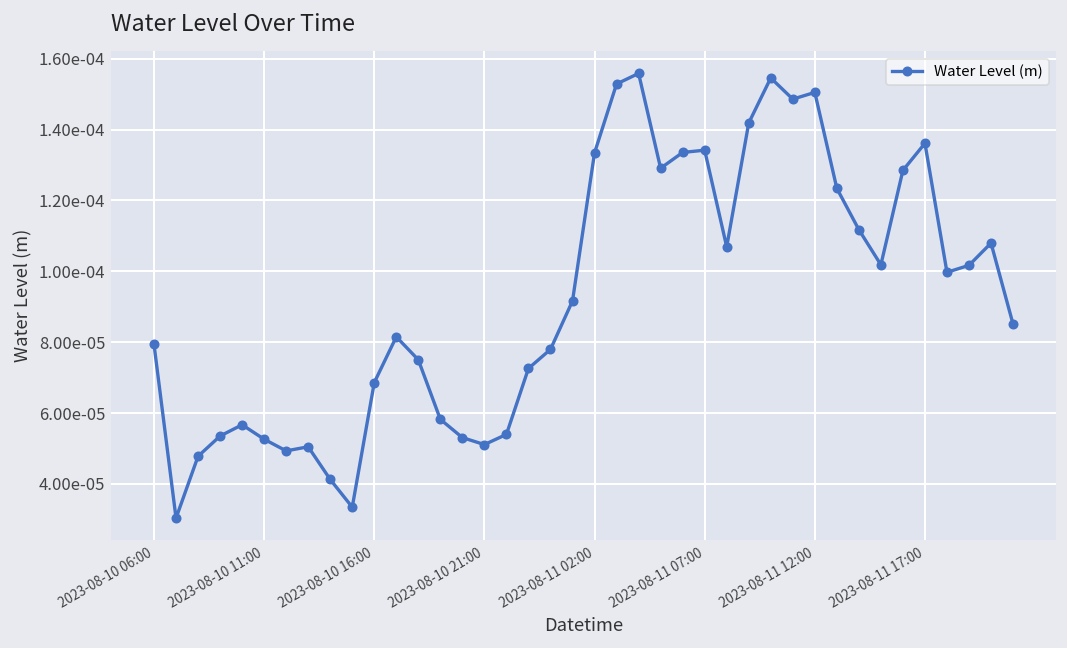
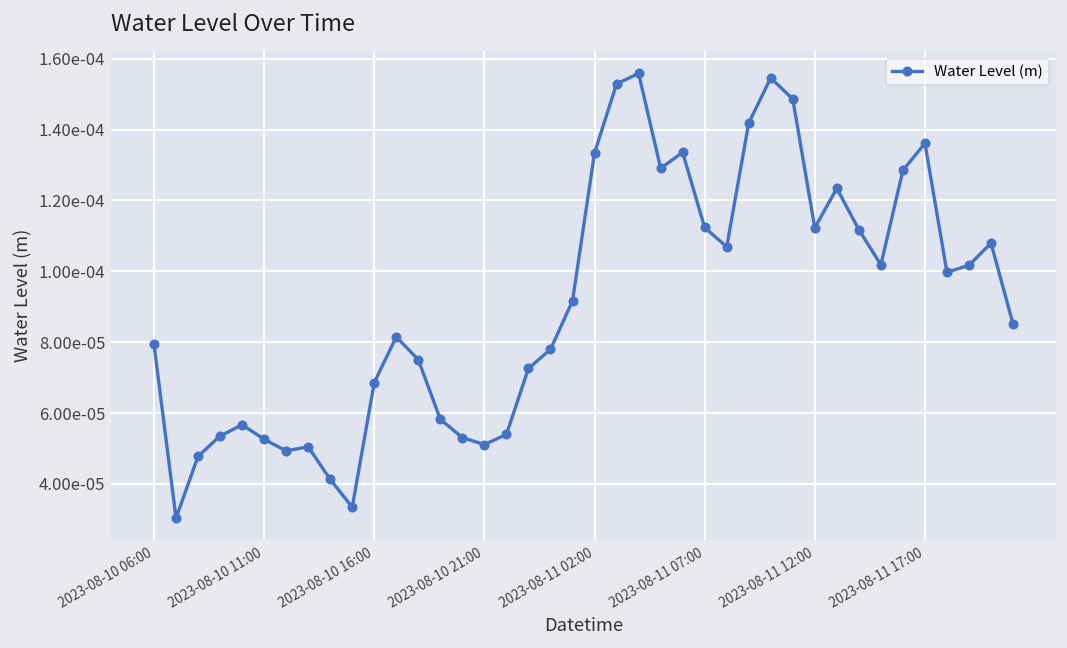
  {
    "2023-08-10 06:00": 0.000079,
    "2023-08-10 11:00": 0.000053,
    "2023-08-10 16:00": 0.000069,
    "2023-08-10 21:00": 0.000051,
    "2023-08-11 02:00": 0.000133,
-   "2023-08-11 07:00": 0.000134,
-   "2023-08-11 12:00": 0.000150,
+   "2023-08-11 07:00": 0.000112,
+   "2023-08-11 12:00": 0.000112,
    "2023-08-11 17:00": 0.000136
  }
